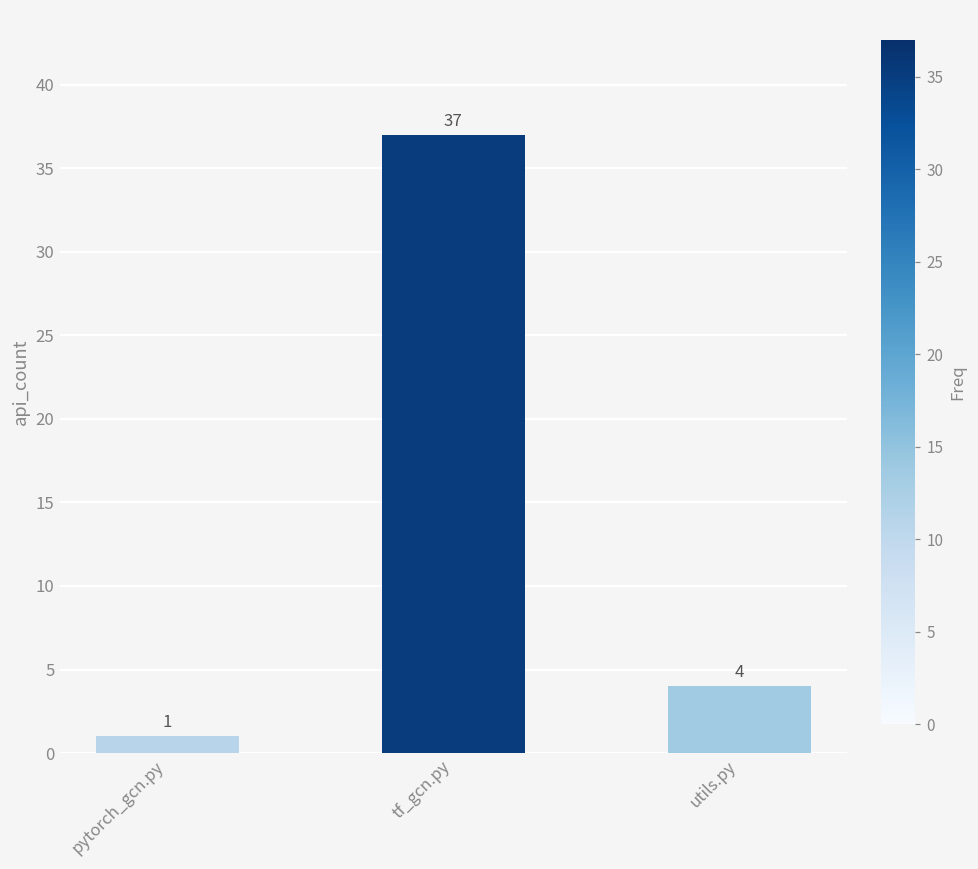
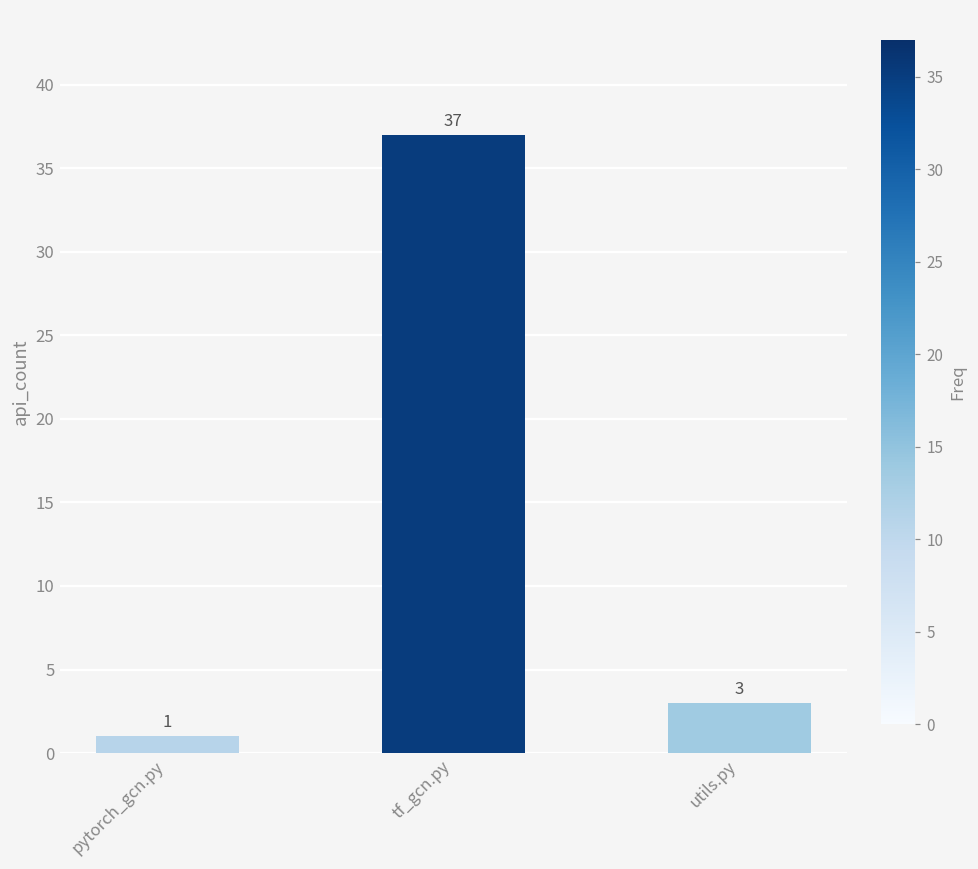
  {
    "pytorch_gcn.py": 1,
    "tf_gcn.py": 37,
-   "utils.py": 4
+   "utils.py": 3
  }
